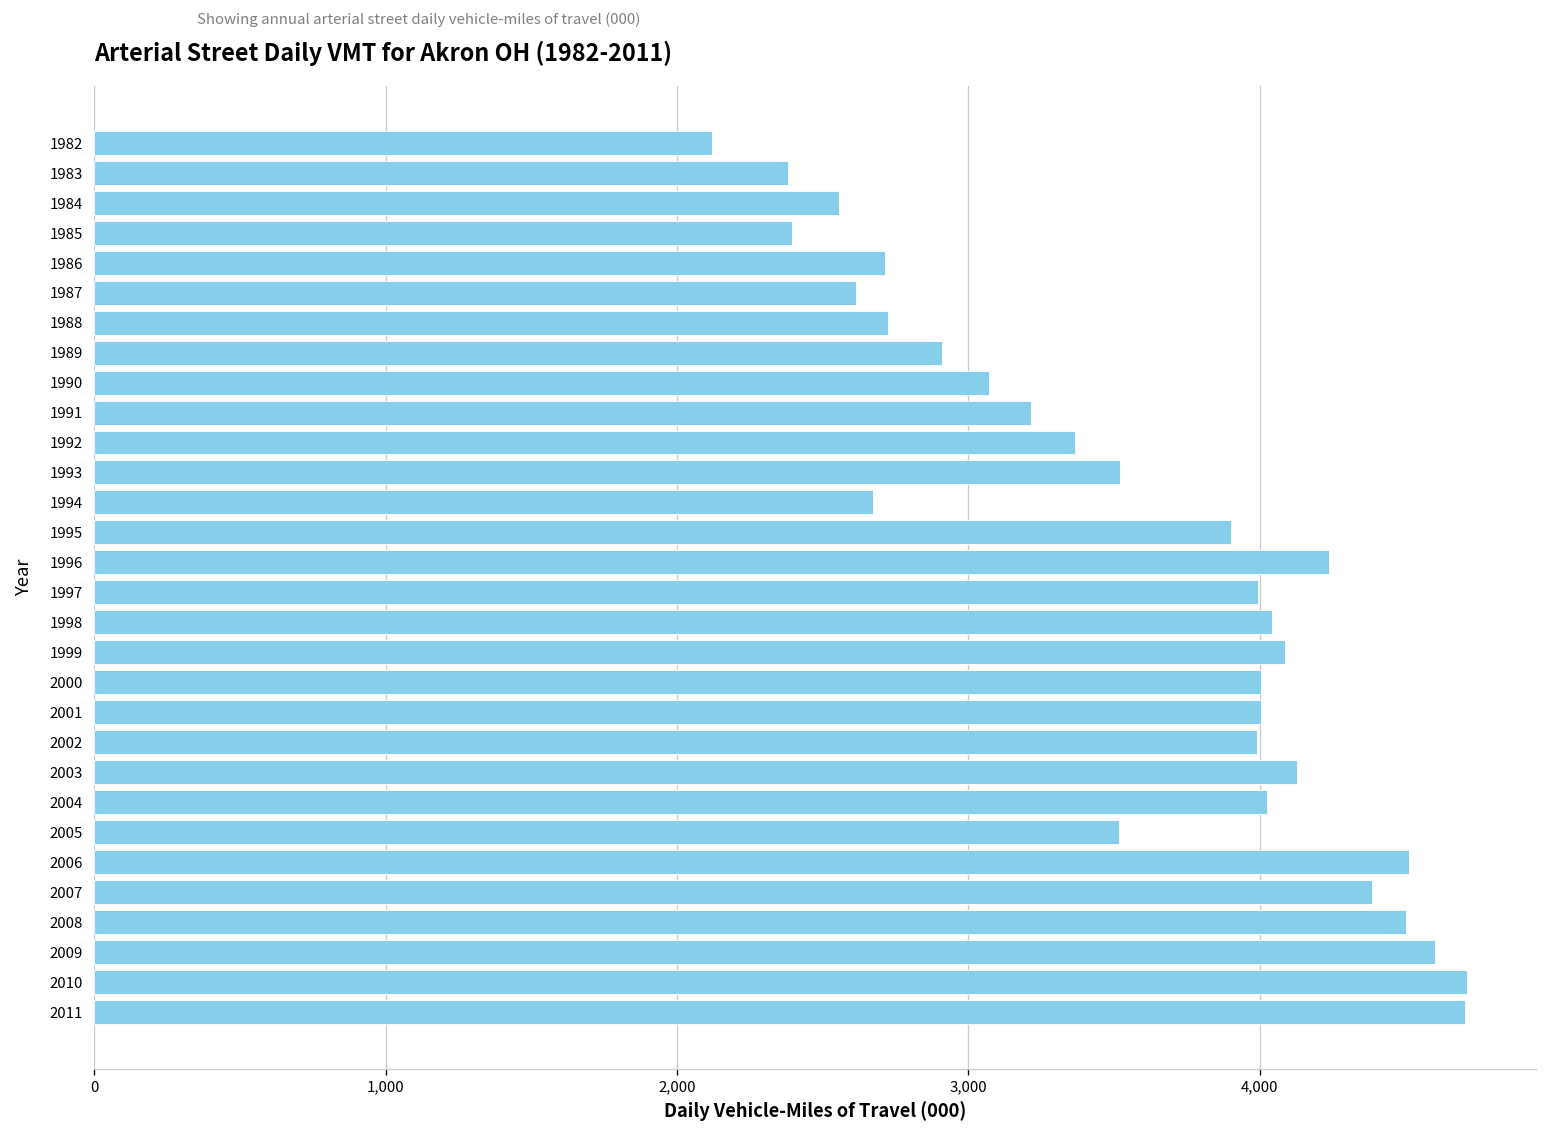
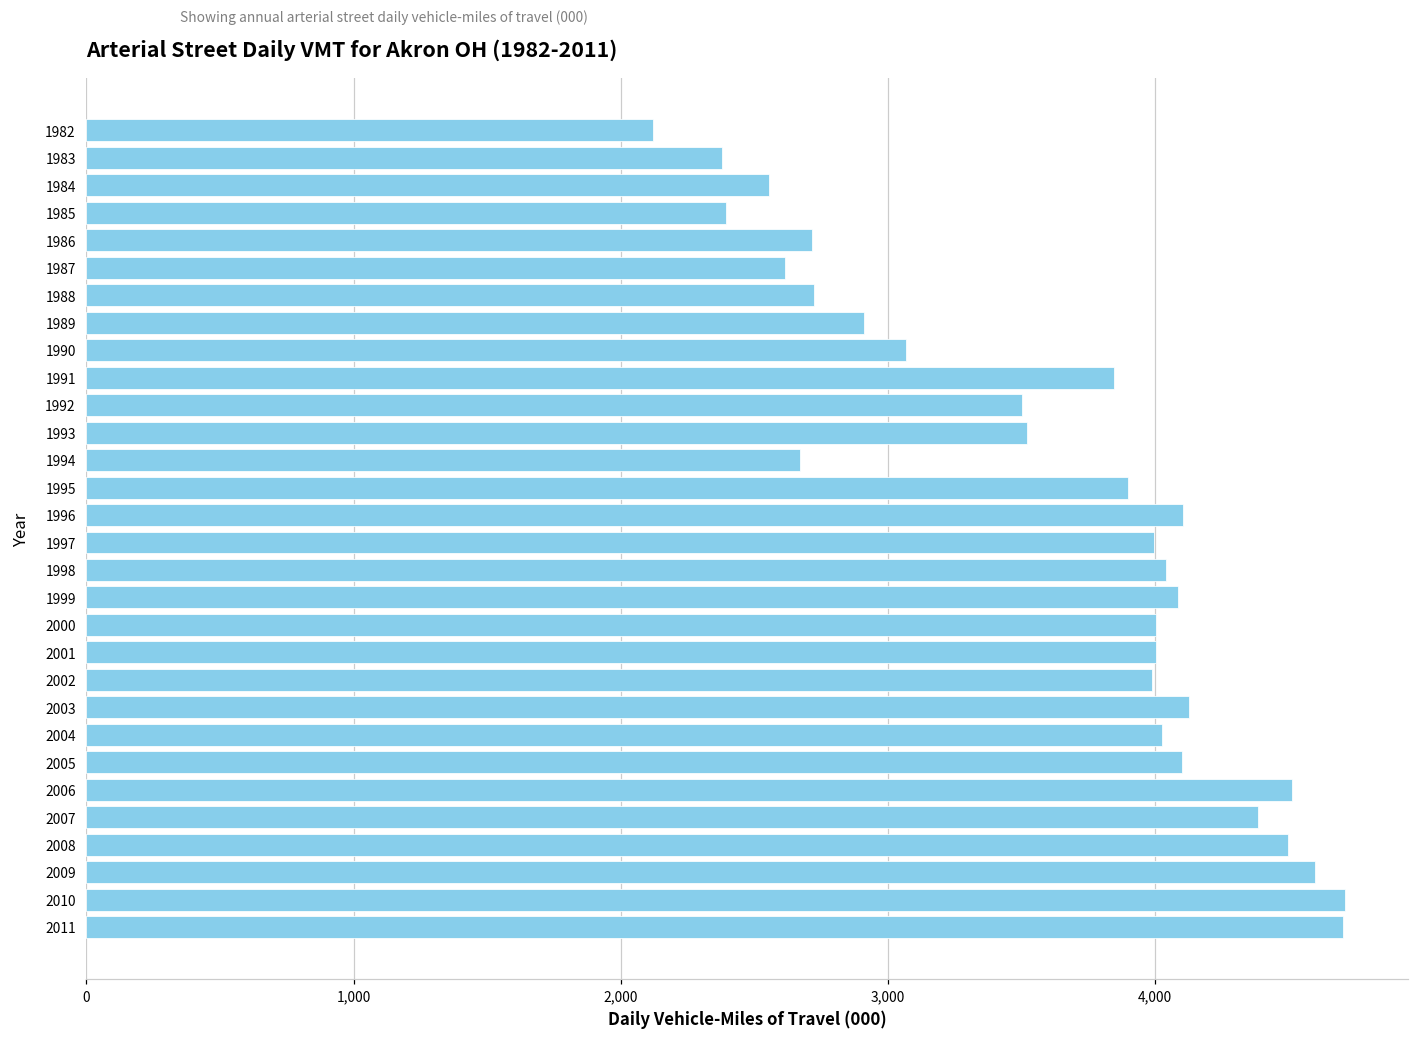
  {
    "1982": "2,120",
    "1983": "2,380",
    "1984": "2,560",
    "1985": "2,400",
    "1986": "2,720",
    "1987": "2,620",
    "1988": "2,730",
    "1989": "2,910",
    "1990": "3,070",
-   "1991": "3,220",
-   "1992": "3,370",
+   "1991": "3,850",
+   "1992": "3,500",
    "1993": "3,520",
    "1994": "2,670",
    "1995": "3,900",
-   "1996": "4,240",
+   "1996": "4,110",
    "1997": "4,000",
    "1998": "4,040",
    "1999": "4,090",
    "2000": "4,010",
    "2001": "4,010",
    "2002": "3,990",
    "2003": "4,130",
    "2004": "4,030",
-   "2005": "3,520",
+   "2005": "4,100",
    "2006": "4,510",
    "2007": "4,390",
    "2008": "4,500",
    "2009": "4,600",
    "2010": "4,710",
    "2011": "4,700"
  }
